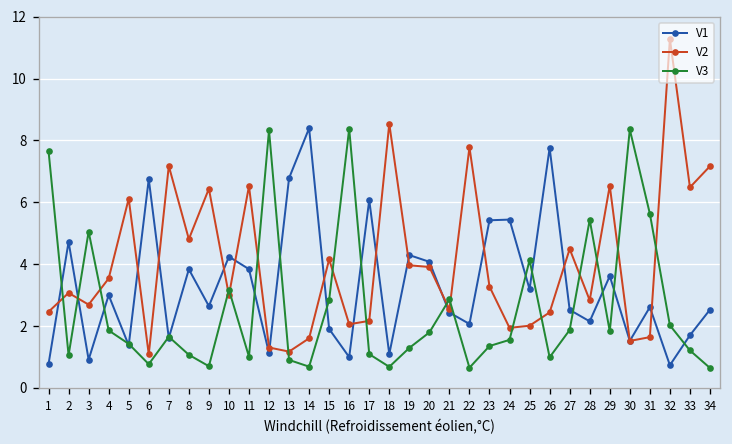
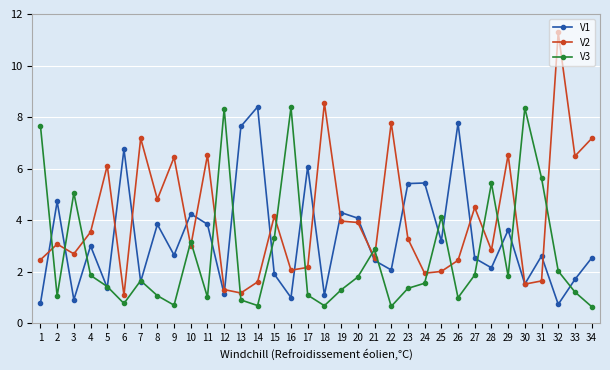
  {
    "V1": {
      "1": 0.8,
      "2": 4.7,
      "3": 0.9,
      "4": 3.0,
      "6": 6.8,
      "8": 3.8,
      "9": 2.6,
      "10": 4.2,
      "11": 3.8,
      "12": 1.1,
-     "13": 6.8,
+     "13": 7.6,
      "14": 8.4,
      "15": 1.9,
      "16": 1.0,
      "17": 6.1,
      "18": 1.1,
      "19": 4.3,
      "20": 4.1,
      "21": 2.4,
      "22": 2.1,
      "23": 5.4,
      "24": 5.4,
      "25": 3.2,
      "26": 7.8,
      "27": 2.5,
      "28": 2.2,
      "29": 3.6,
      "31": 2.6,
      "32": 0.7,
      "33": 1.7,
      "34": 2.5
    },
    "V2": {
      "1": 2.5,
      "2": 3.1,
      "3": 2.7,
      "4": 3.5,
      "5": 6.1,
      "6": 1.1,
      "7": 7.2,
      "8": 4.8,
      "9": 6.4,
      "10": 3.0,
      "11": 6.5,
      "12": 1.3,
      "13": 1.2,
      "14": 1.6,
      "15": 4.2,
      "16": 2.1,
      "17": 2.2,
      "18": 8.5,
      "19": 4.0,
      "20": 3.9,
      "21": 2.5,
      "22": 7.8,
      "23": 3.3,
      "24": 1.9,
      "25": 2.0,
      "26": 2.4,
      "27": 4.5,
      "28": 2.8,
      "29": 6.5,
      "31": 1.6,
      "33": 6.5,
      "34": 7.2
    },
    "V3": {
      "1": 7.7,
      "2": 1.1,
      "3": 5.1,
      "4": 1.9,
      "6": 0.8,
      "8": 1.1,
      "9": 0.7,
      "10": 3.2,
      "11": 1.0,
      "12": 8.3,
      "13": 0.9,
      "14": 0.7,
-     "15": 2.8,
+     "15": 3.3,
      "16": 8.4,
      "17": 1.1,
      "18": 0.7,
      "19": 1.3,
      "20": 1.8,
      "21": 2.9,
      "22": 0.7,
      "23": 1.4,
      "24": 1.6,
      "25": 4.1,
      "26": 1.0,
      "27": 1.9,
      "28": 5.4,
      "29": 1.8,
      "30": 8.4,
      "31": 5.6,
      "32": 2.0,
      "33": 1.2,
      "34": 0.6
    }
  }
